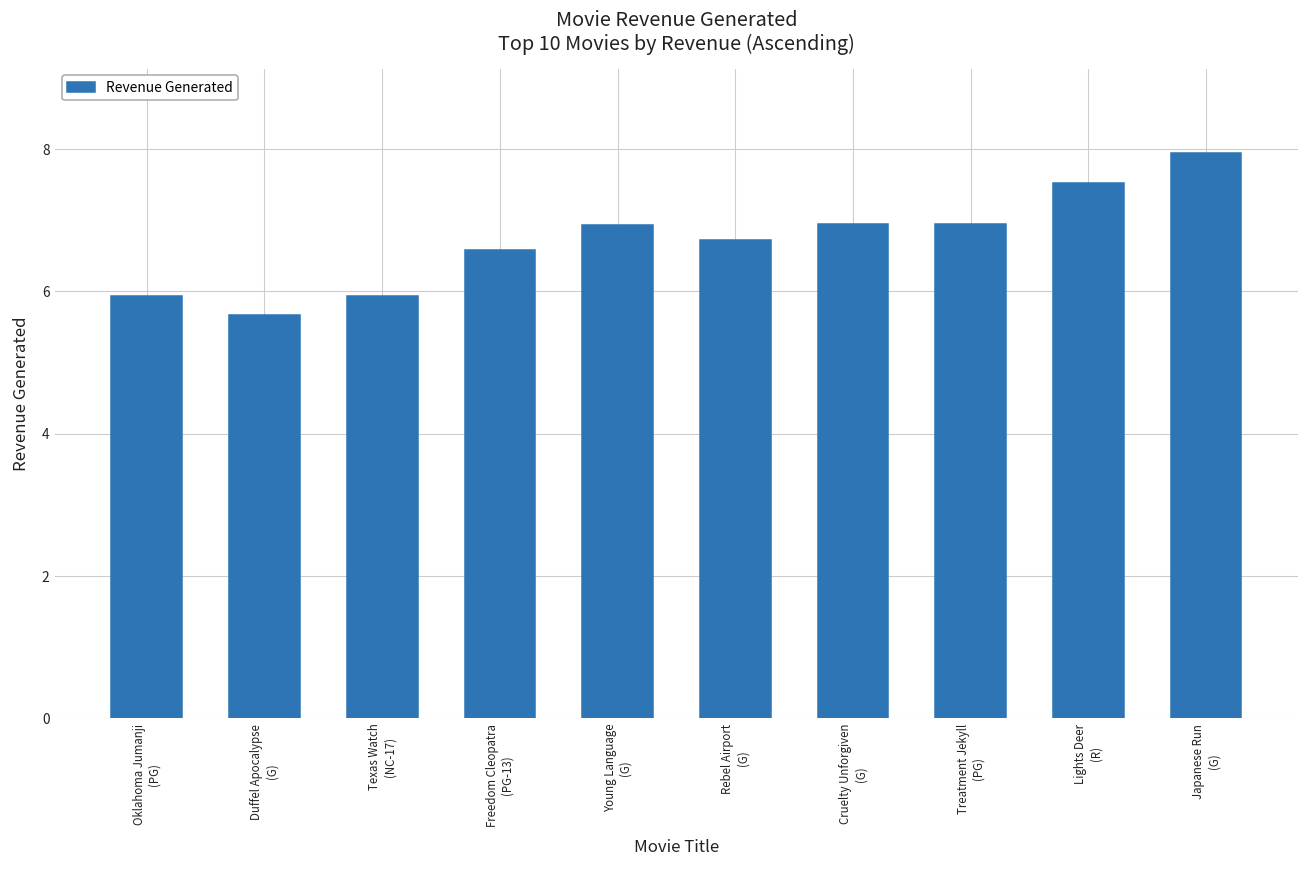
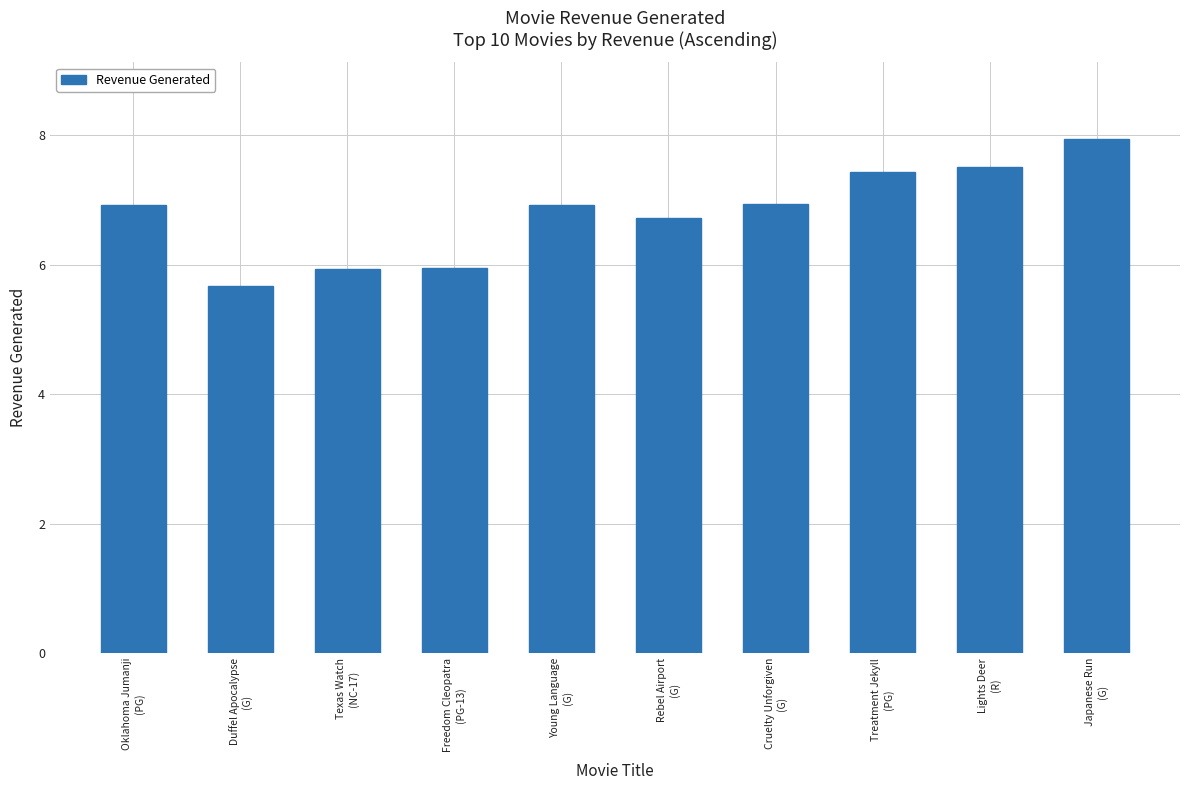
  {
-   "Oklahoma Jumanji (PG)": 5.9,
+   "Oklahoma Jumanji (PG)": 6.9,
    "Duffel Apocalypse (G)": 5.7,
    "Texas Watch (NC-17)": 5.9,
-   "Freedom Cleopatra (PG-13)": 6.6,
+   "Freedom Cleopatra (PG-13)": 6.0,
    "Young Language (G)": 6.9,
    "Rebel Airport (G)": 6.7,
    "Cruelty Unforgiven (G)": 6.9,
-   "Treatment Jekyll (PG)": 6.9,
+   "Treatment Jekyll (PG)": 7.4,
    "Lights Deer (R)": 7.5,
    "Japanese Run (G)": 7.9
  }
